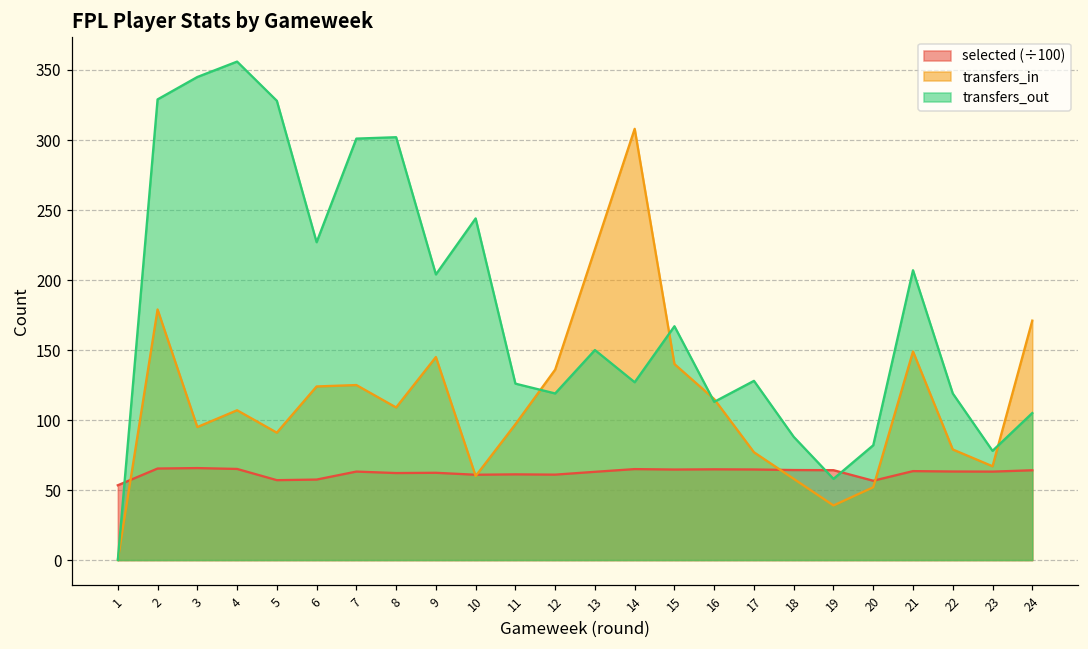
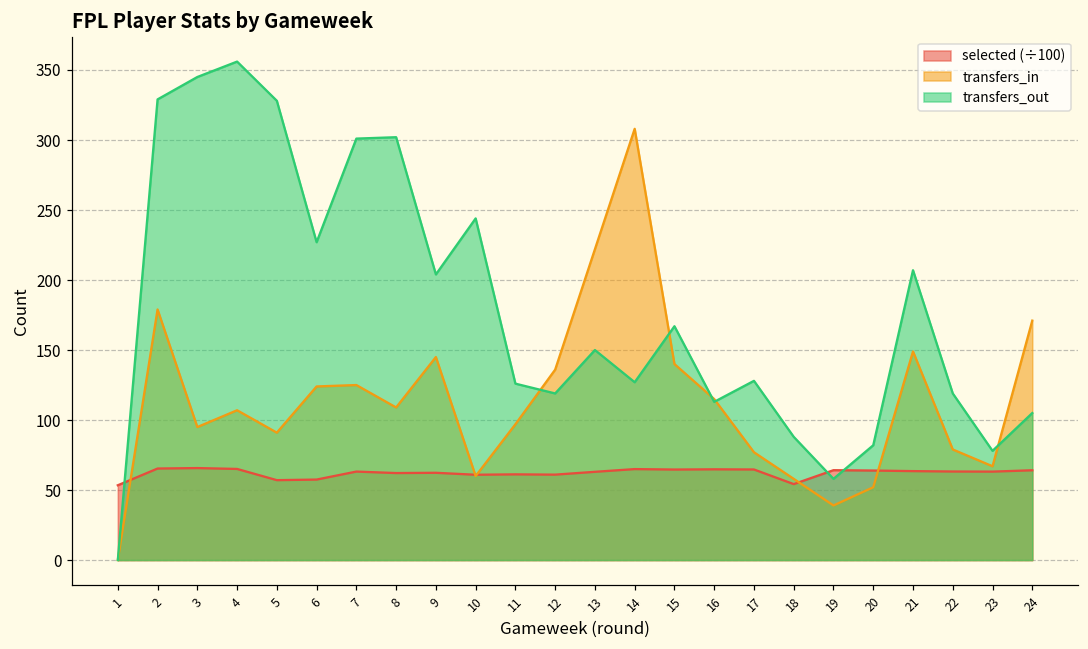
  {
    "selected (÷100)": {
      "1": 53,
      "2": 65,
      "3": 66,
      "4": 65,
      "5": 57,
      "6": 57,
      "7": 63,
      "8": 62,
      "9": 62,
      "11": 61,
      "12": 61,
      "13": 63,
      "14": 65,
      "15": 65,
      "16": 65,
      "17": 65,
-     "18": 64,
+     "18": 54,
      "19": 64,
-     "20": 57,
+     "20": 64,
      "21": 64,
      "22": 63,
      "23": 63,
      "24": 64
    },
    "transfers_in": {
      "2": 179,
      "3": 95,
      "4": 107,
      "5": 91,
      "6": 124,
      "7": 125,
      "8": 109,
      "9": 145,
      "11": 97,
      "12": 136,
      "13": 222,
      "14": 308,
      "15": 140,
      "17": 77,
      "18": 58,
      "19": 39,
      "20": 52,
      "21": 149,
      "22": 79,
      "23": 67,
      "24": 171
    },
    "transfers_out": {
      "2": 329,
      "3": 345,
      "4": 356,
      "5": 328,
      "6": 227,
      "7": 301,
      "8": 302,
      "9": 204,
      "10": 244,
      "11": 126,
      "12": 119,
      "13": 150,
      "14": 127,
      "15": 167,
      "17": 128,
      "18": 88,
      "19": 58,
      "20": 82,
      "21": 207,
      "22": 119,
      "23": 78,
      "24": 105
    }
  }
